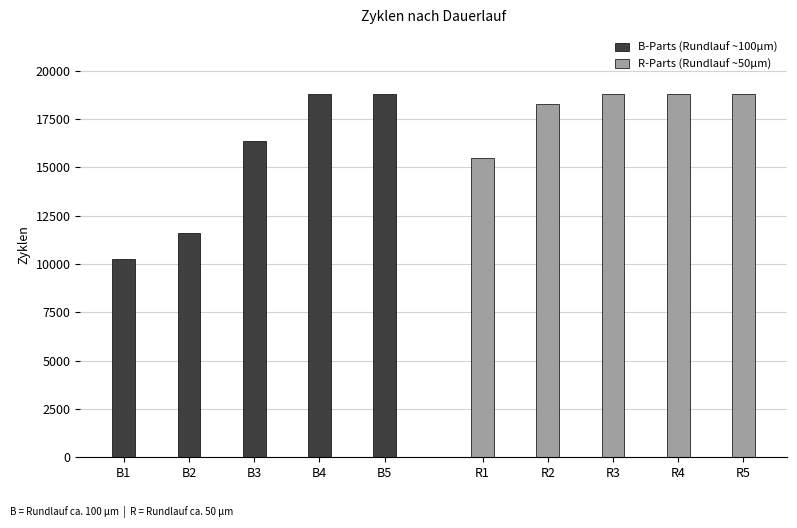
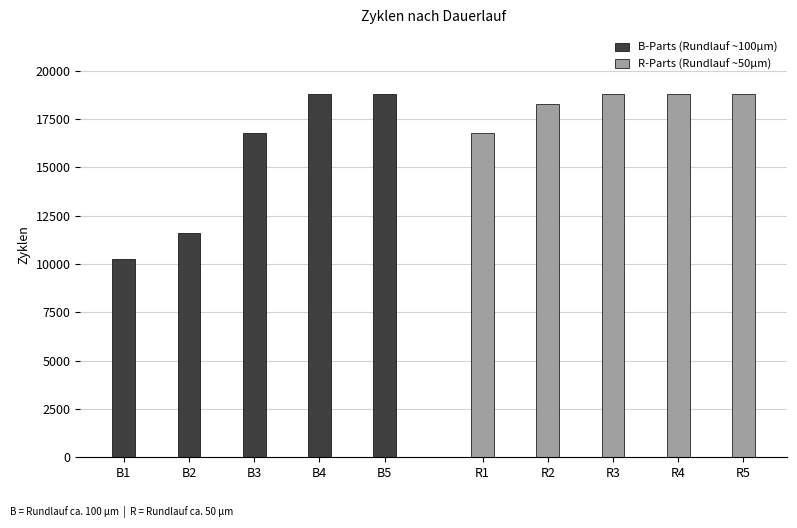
  {
    "B-Parts (Rundlauf ~100µm)": {
      "B1": 10300,
      "B2": 11600,
-     "B3": 16400,
+     "B3": 16800,
      "B4": 18800,
      "B5": 18800
    },
    "R-Parts (Rundlauf ~50µm)": {
-     "R1": 15500,
+     "R1": 16800,
      "R2": 18300,
      "R3": 18800,
      "R4": 18800,
      "R5": 18800
    }
  }
